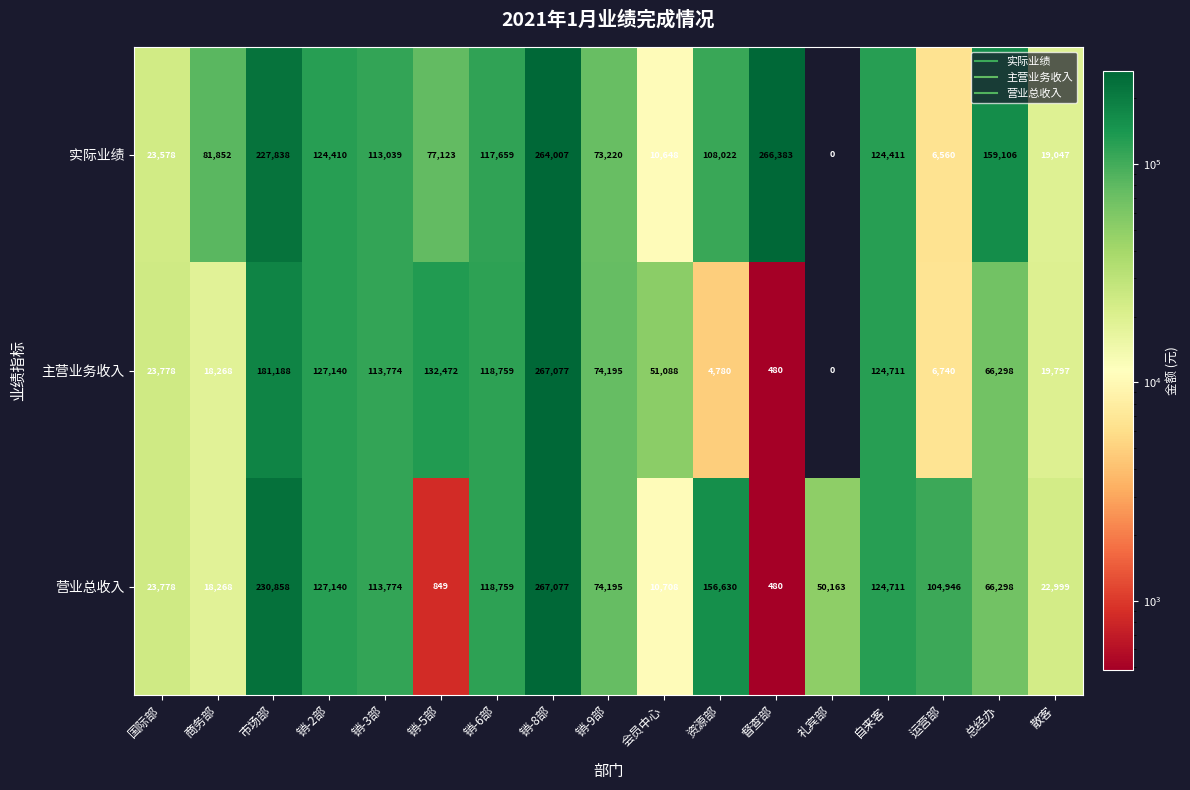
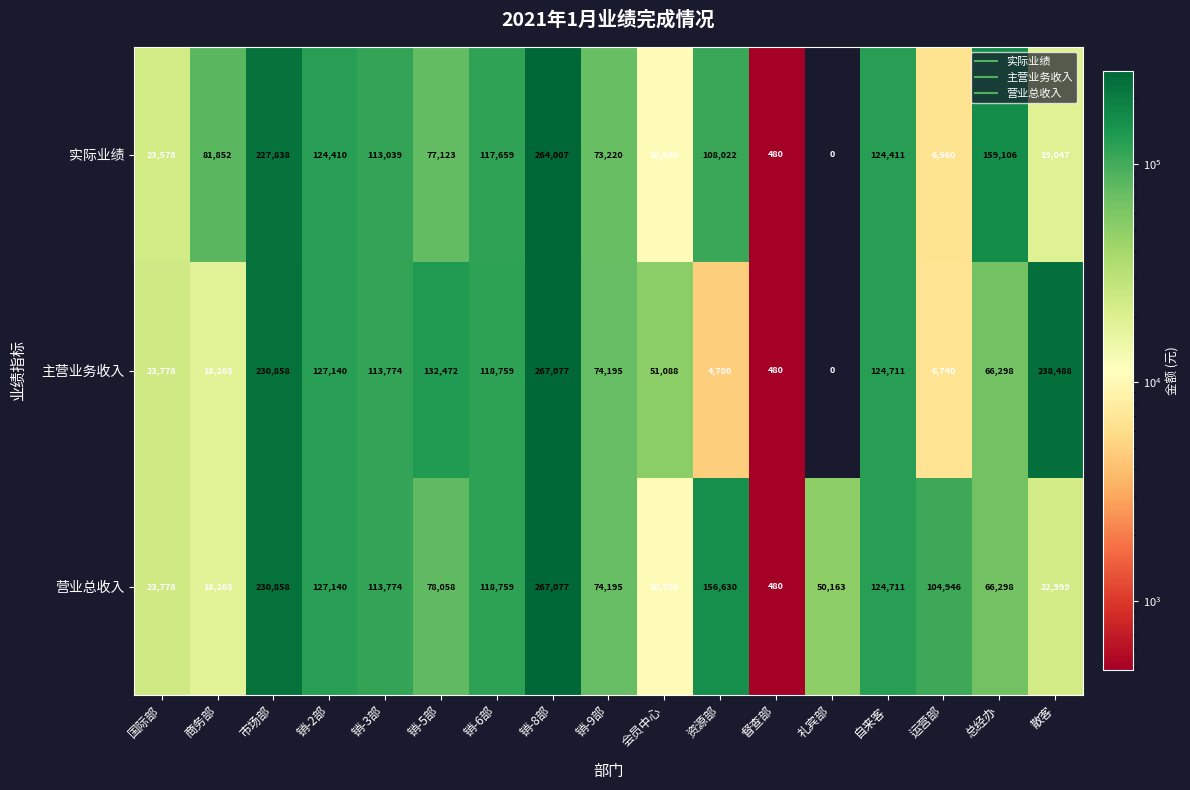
  {
    "实际业绩": {
      "国际部": "23,578",
      "商务部": "81,852",
      "市场部": "227,838",
      "销-2部": "124,410",
      "销-3部": "113,039",
      "销-5部": "77,123",
      "销-6部": "117,659",
      "销-8部": "264,007",
      "销-9部": "73,220",
      "会员中心": "10,648",
      "资源部": "108,022",
-     "督查部": "266,383",
+     "督查部": "480",
      "礼宾部": "0",
      "自来客": "124,411",
      "运营部": "6,560",
      "总经办": "159,106",
      "散客": "19,047"
    },
    "主营业务收入": {
      "国际部": "23,778",
      "商务部": "18,268",
-     "市场部": "181,188",
+     "市场部": "230,858",
      "销-2部": "127,140",
      "销-3部": "113,774",
      "销-5部": "132,472",
      "销-6部": "118,759",
      "销-8部": "267,077",
      "销-9部": "74,195",
      "会员中心": "51,088",
      "资源部": "4,780",
      "督查部": "480",
      "礼宾部": "0",
      "自来客": "124,711",
      "运营部": "6,740",
      "总经办": "66,298",
-     "散客": "19,797"
+     "散客": "238,488"
    },
    "营业总收入": {
      "国际部": "23,778",
      "商务部": "18,268",
      "市场部": "230,858",
      "销-2部": "127,140",
      "销-3部": "113,774",
-     "销-5部": "849",
+     "销-5部": "78,058",
      "销-6部": "118,759",
      "销-8部": "267,077",
      "销-9部": "74,195",
      "会员中心": "10,708",
      "资源部": "156,630",
      "督查部": "480",
      "礼宾部": "50,163",
      "自来客": "124,711",
      "运营部": "104,946",
      "总经办": "66,298",
      "散客": "22,999"
    }
  }
